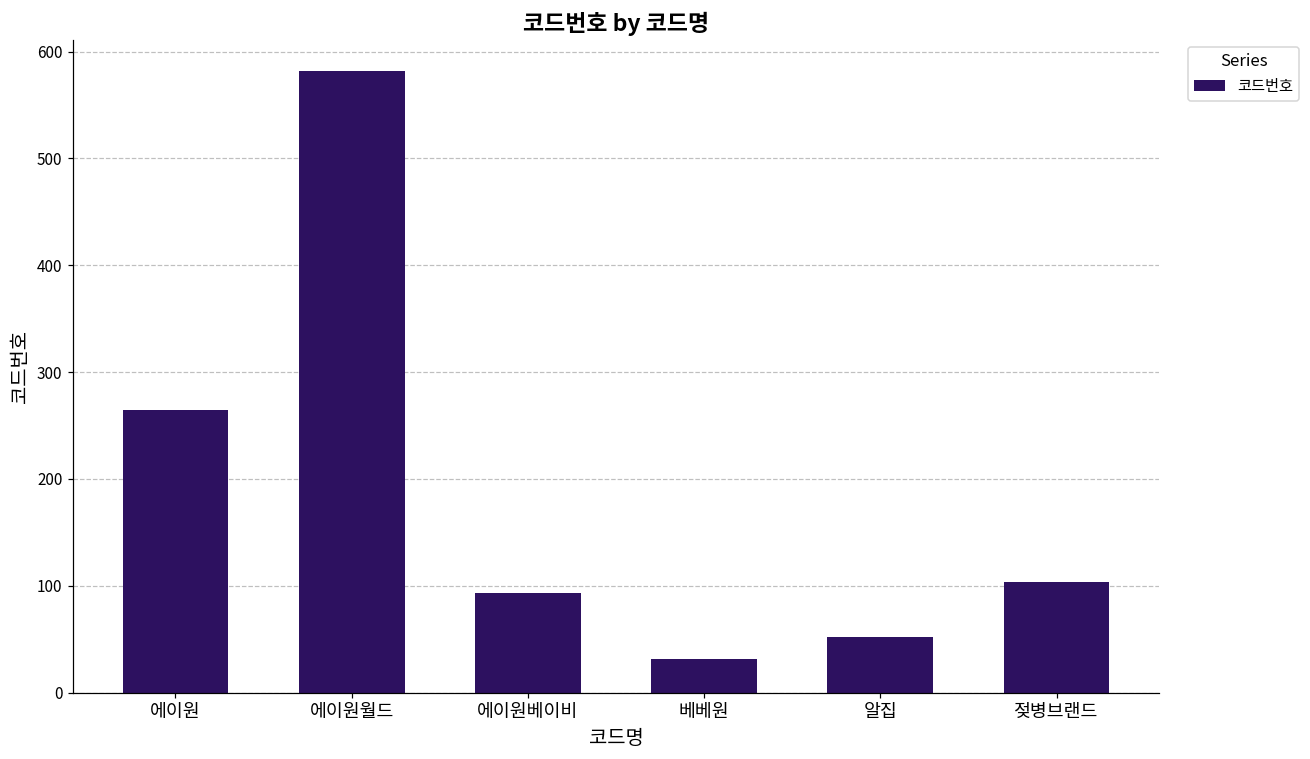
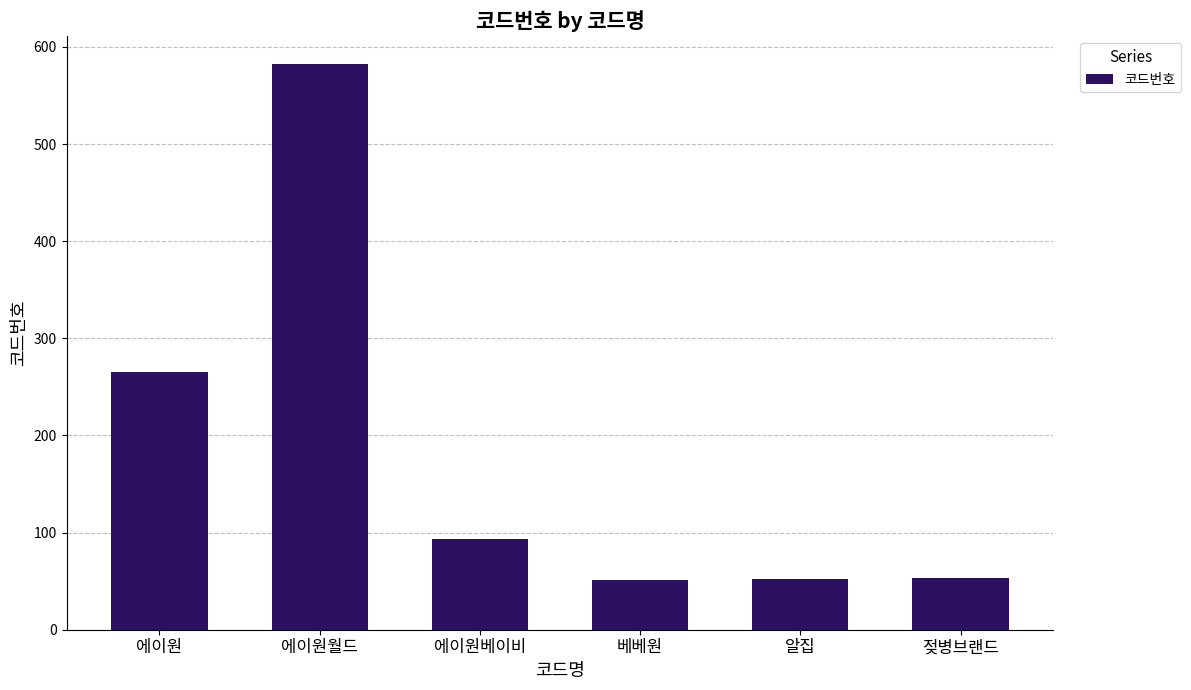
  {
    "에이원": 270,
    "에이원월드": 580,
    "에이원베이비": 90,
-   "베베원": 30,
+   "베베원": 50,
    "알집": 50,
-   "젖병브랜드": 100
+   "젖병브랜드": 50
  }
